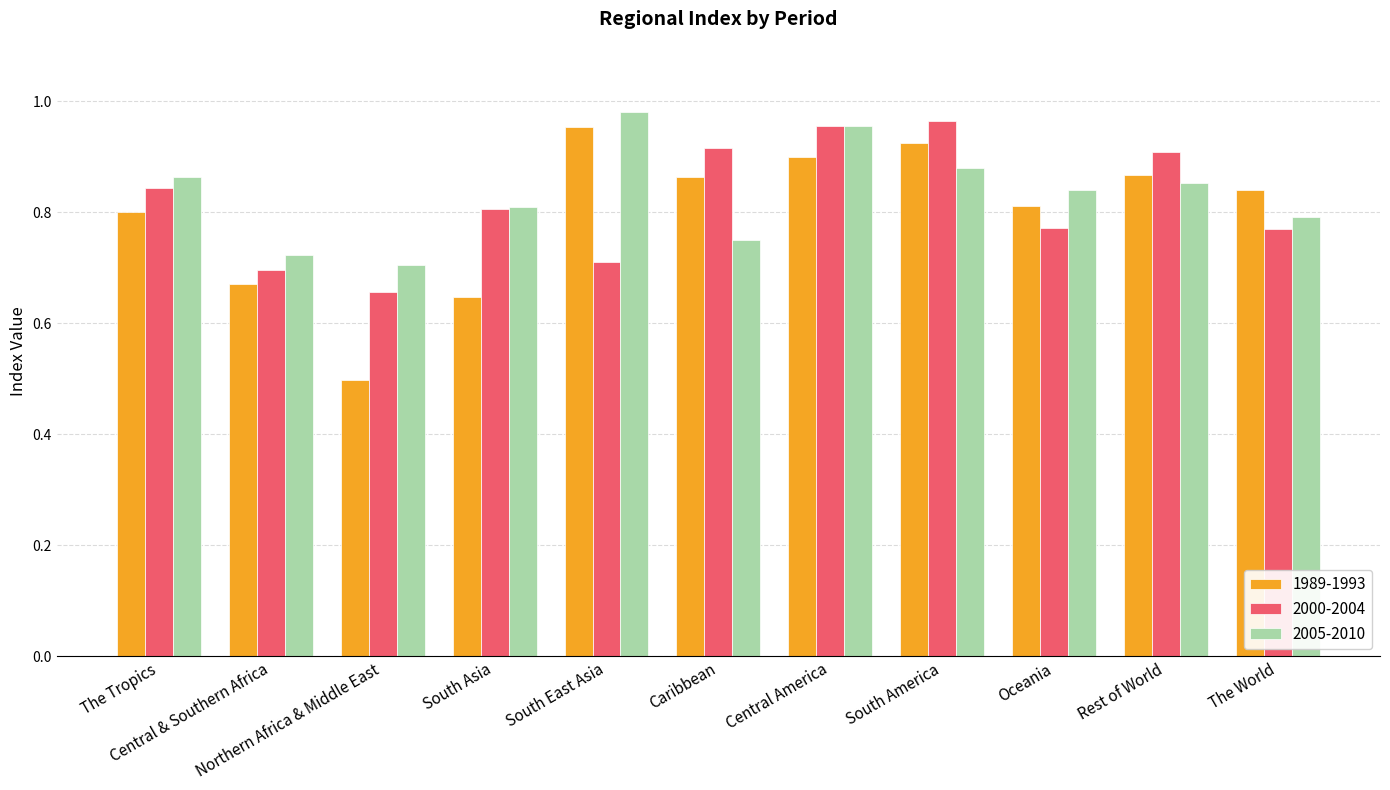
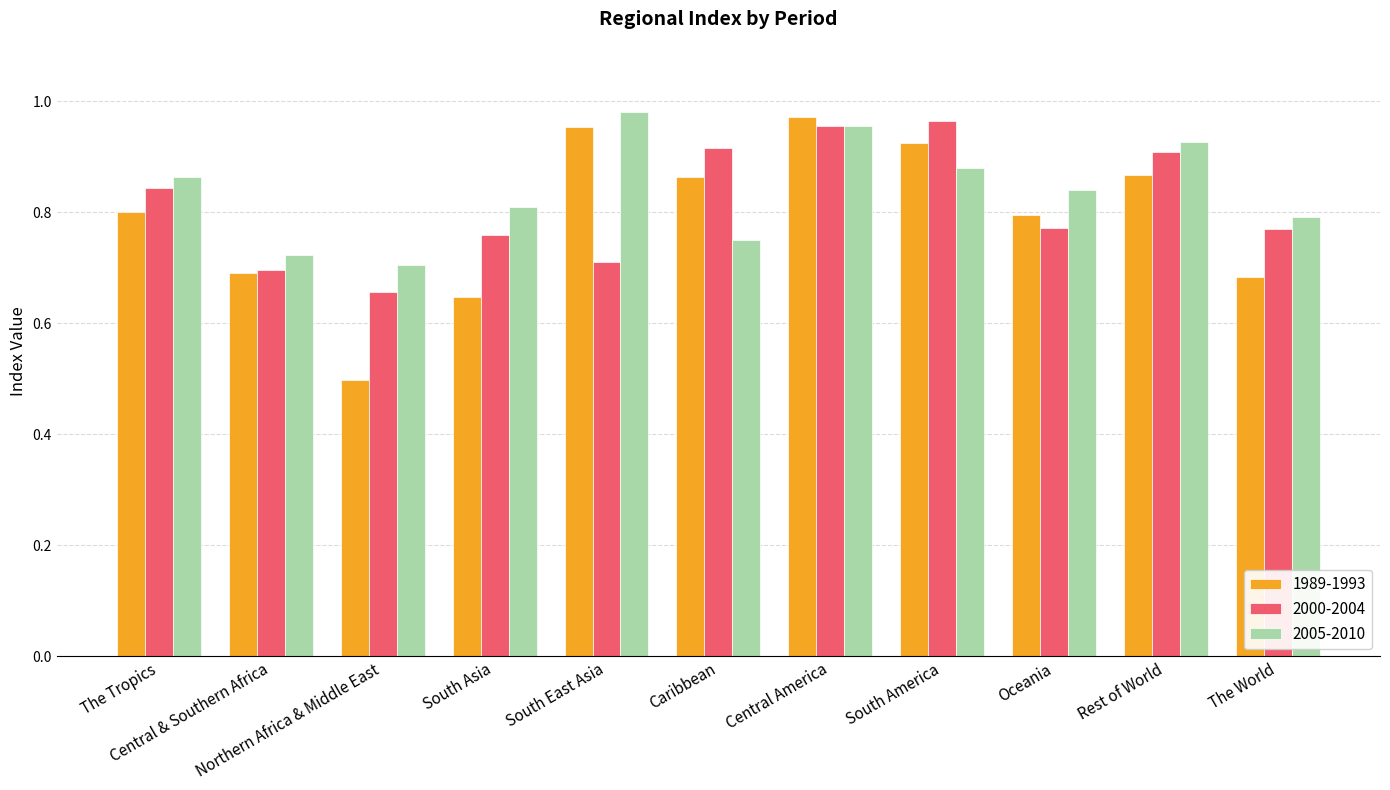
  {
    "1989-1993": {
      "The Tropics": 0.80,
-     "Central & Southern Africa": 0.67,
+     "Central & Southern Africa": 0.69,
      "Northern Africa & Middle East": 0.50,
      "South Asia": 0.65,
      "South East Asia": 0.95,
      "Caribbean": 0.86,
-     "Central America": 0.90,
+     "Central America": 0.97,
      "South America": 0.93,
-     "Oceania": 0.81,
+     "Oceania": 0.80,
      "Rest of World": 0.87,
-     "The World": 0.84
+     "The World": 0.68
    },
    "2000-2004": {
      "The Tropics": 0.84,
      "Central & Southern Africa": 0.70,
      "Northern Africa & Middle East": 0.66,
-     "South Asia": 0.81,
+     "South Asia": 0.76,
      "South East Asia": 0.71,
      "Caribbean": 0.92,
      "Central America": 0.96,
      "South America": 0.97,
      "Oceania": 0.77,
      "Rest of World": 0.91,
      "The World": 0.77
    },
    "2005-2010": {
      "The Tropics": 0.86,
      "Central & Southern Africa": 0.72,
      "Northern Africa & Middle East": 0.71,
      "South Asia": 0.81,
      "South East Asia": 0.98,
      "Caribbean": 0.75,
      "Central America": 0.96,
      "South America": 0.88,
      "Oceania": 0.84,
-     "Rest of World": 0.85,
+     "Rest of World": 0.93,
      "The World": 0.79
    }
  }
